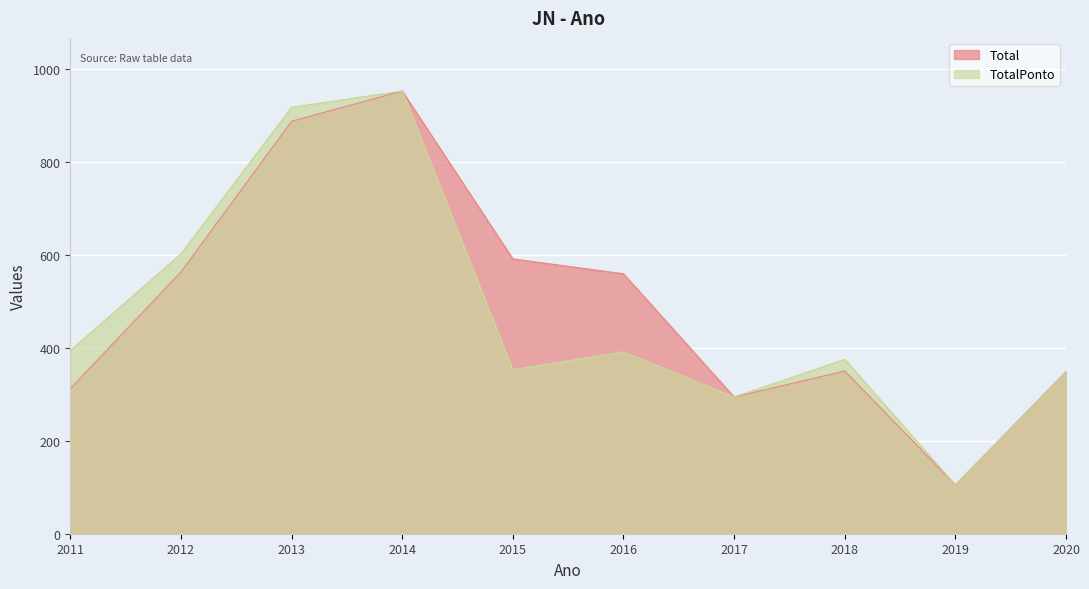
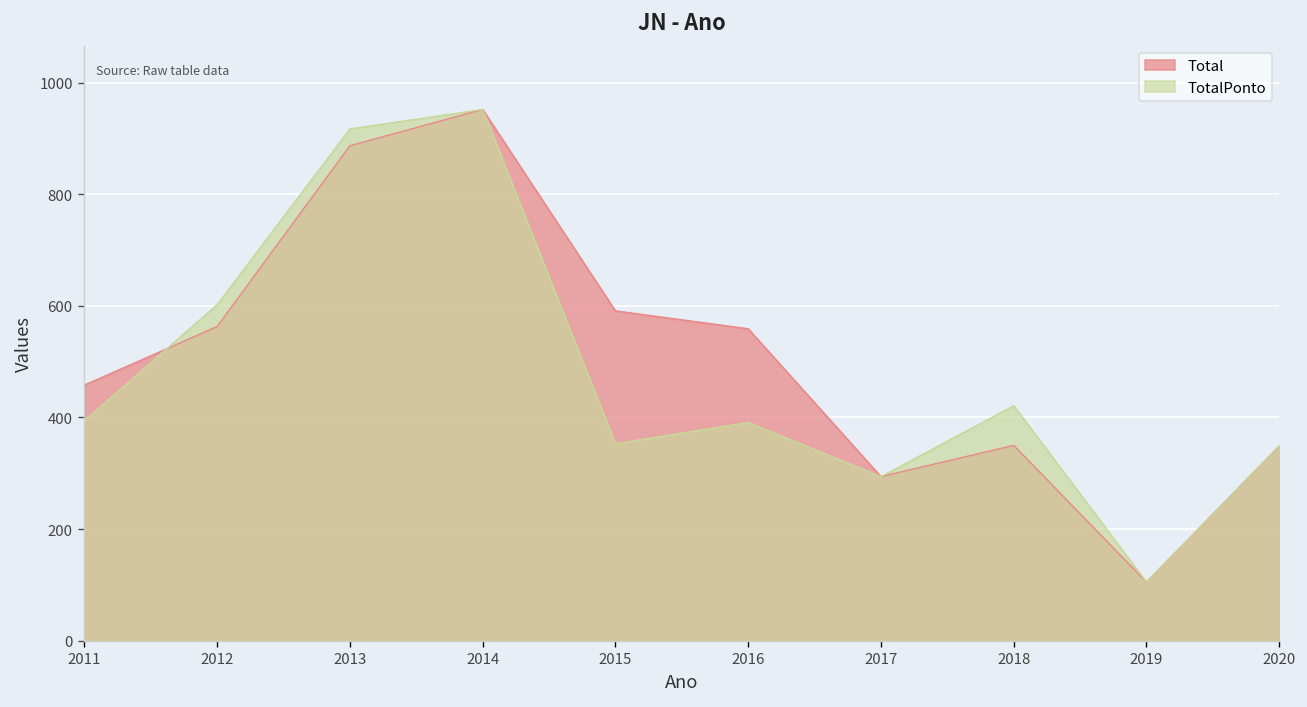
  {
    "Total": {
-     "2011": 310,
+     "2011": 460,
      "2012": 560,
      "2013": 890,
      "2015": 590,
      "2016": 560,
      "2018": 350
    },
    "TotalPonto": {
      "2011": 390,
      "2012": 600,
      "2013": 920,
      "2015": 350,
      "2016": 390,
-     "2018": 380
+     "2018": 420
    }
  }
